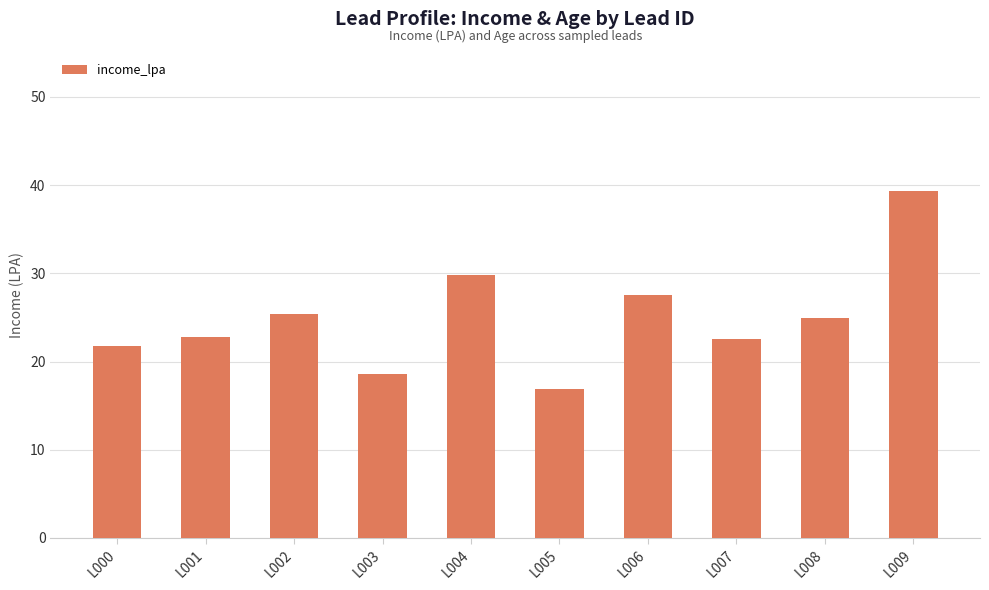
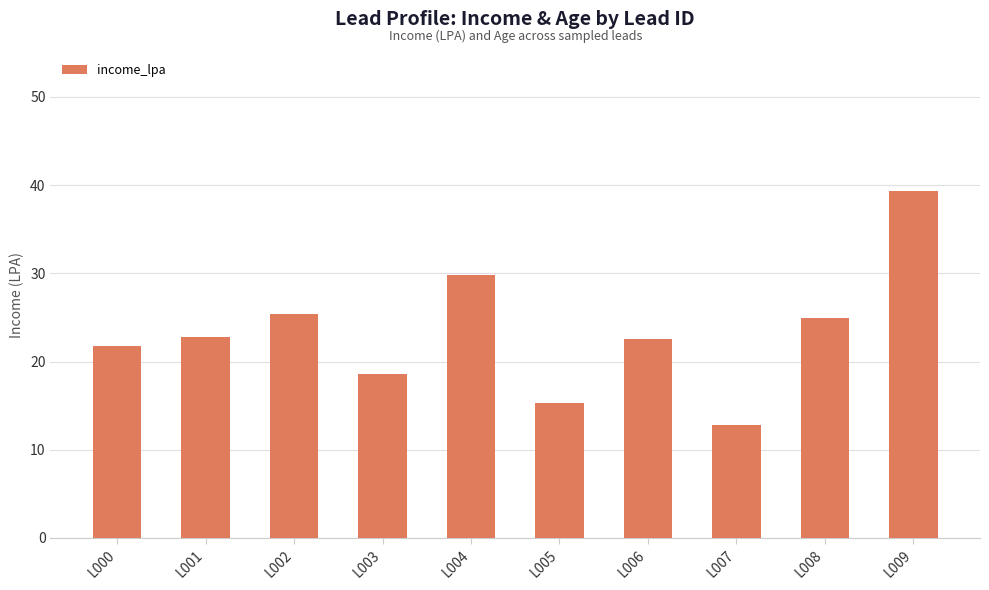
  {
    "L000": 22,
    "L001": 23,
    "L002": 25,
    "L003": 19,
    "L004": 30,
-   "L005": 17,
-   "L006": 28,
-   "L007": 23,
+   "L005": 15,
+   "L006": 23,
+   "L007": 13,
    "L008": 25,
    "L009": 39
  }
